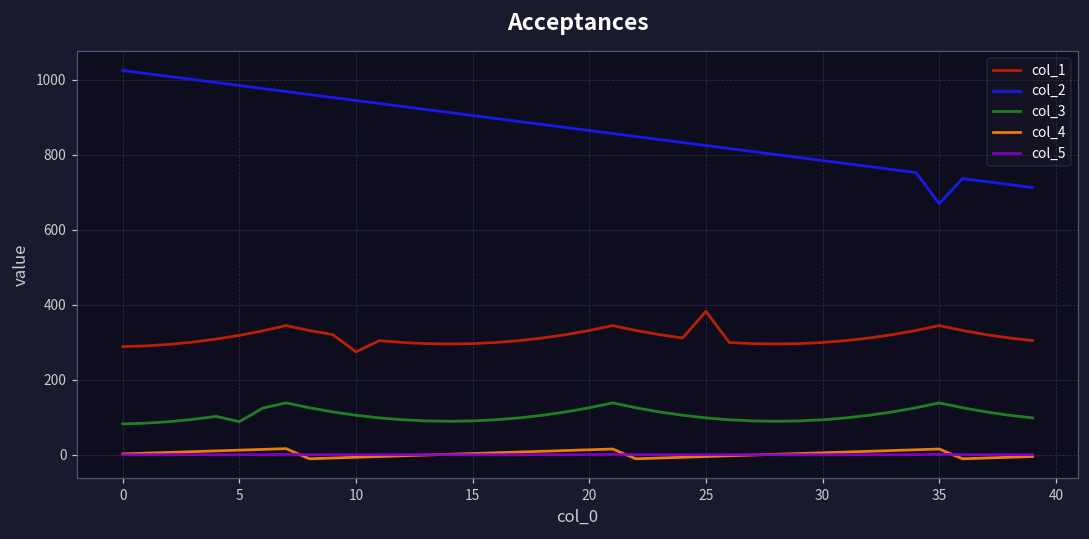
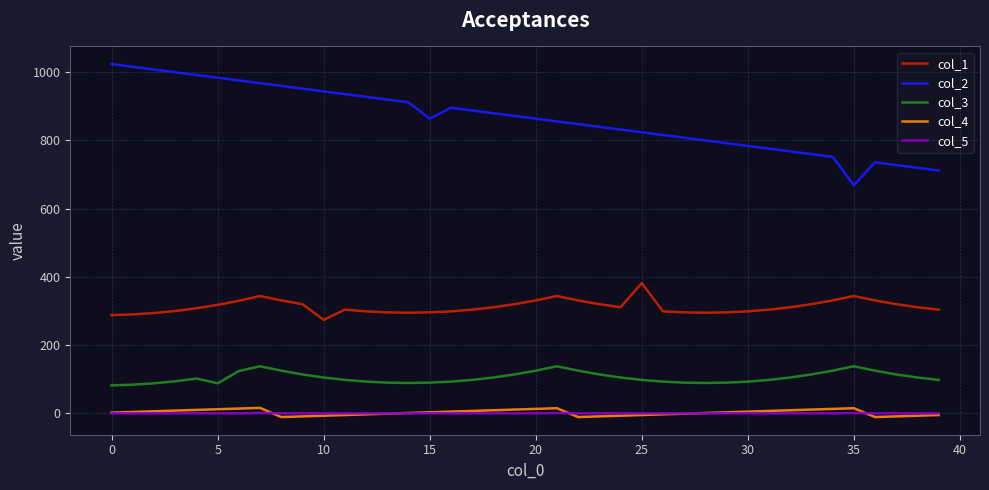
  {
    "col_1": {
      "0": 290,
      "5": 320,
      "10": 270,
      "15": 300,
      "20": 330,
      "25": 380,
      "30": 300,
      "35": 340
    },
    "col_2": {
      "0": 1020,
      "5": 980,
      "10": 940,
-     "15": 900,
+     "15": 860,
      "20": 860,
      "25": 820,
      "30": 780,
      "35": 670
    },
    "col_3": {
      "0": 80,
      "5": 90,
      "10": 110,
      "15": 90,
      "20": 130,
      "25": 100,
      "30": 90,
      "35": 140
    },
    "col_4": {
      "5": 10,
      "20": 10,
      "35": 20
    },
    "col_5": {
      "5": 0,
      "20": 0,
      "35": 0
    }
  }
